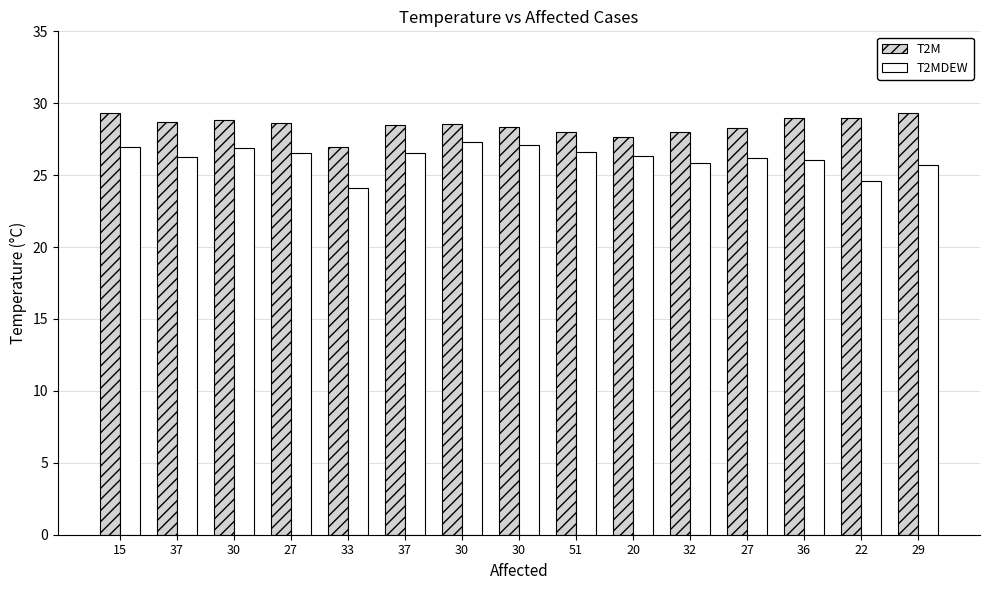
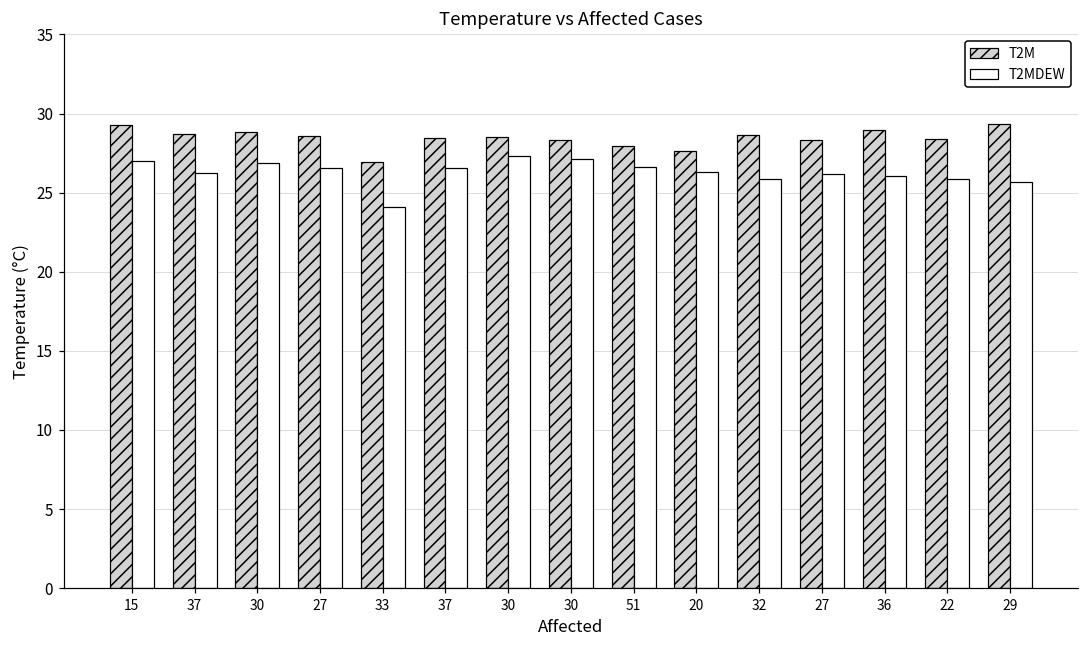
  {
    "T2M": {
      "15": 29.3,
      "33": 27.0,
      "51": 28.0,
      "20": 27.7,
-     "32": 28.0,
+     "32": 28.6,
      "36": 29.0,
-     "22": 29.0,
+     "22": 28.4,
      "29": 29.3
    },
    "T2MDEW": {
      "15": 27.0,
      "33": 24.1,
      "51": 26.6,
      "20": 26.3,
      "32": 25.9,
      "36": 26.1,
-     "22": 24.6,
+     "22": 25.8,
      "29": 25.7
    }
  }
